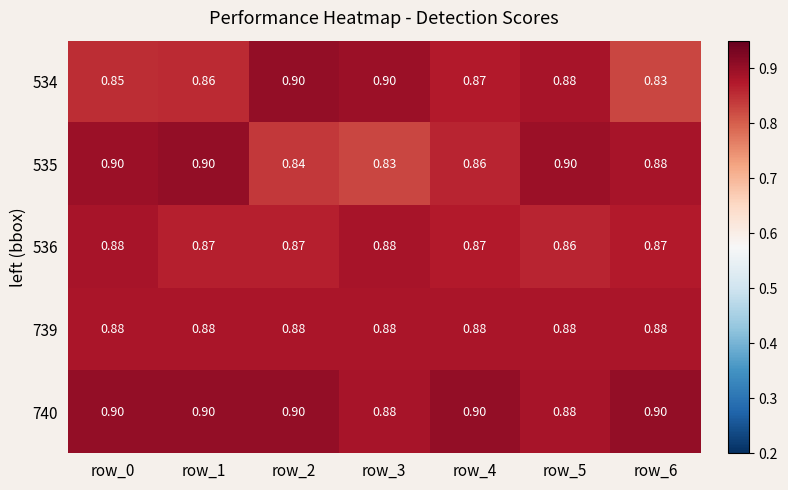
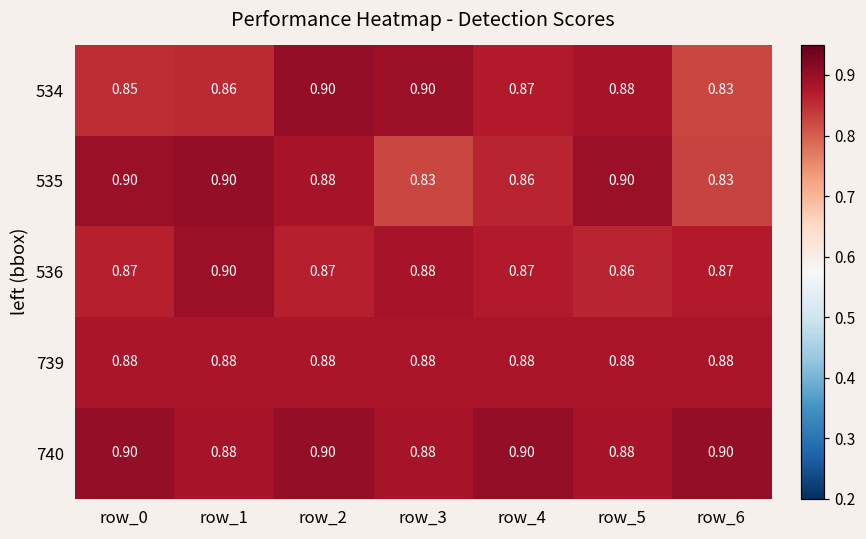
  {
    "534": {
      "row_0": 0.85,
      "row_1": 0.86,
      "row_2": 0.90,
      "row_3": 0.90,
      "row_4": 0.87,
      "row_5": 0.88,
      "row_6": 0.83
    },
    "535": {
      "row_0": 0.90,
      "row_1": 0.90,
-     "row_2": 0.84,
+     "row_2": 0.88,
      "row_3": 0.83,
      "row_4": 0.86,
      "row_5": 0.90,
-     "row_6": 0.88
+     "row_6": 0.83
    },
    "536": {
-     "row_0": 0.88,
-     "row_1": 0.87,
+     "row_0": 0.87,
+     "row_1": 0.90,
      "row_2": 0.87,
      "row_3": 0.88,
      "row_4": 0.87,
      "row_5": 0.86,
      "row_6": 0.87
    },
    "739": {
      "row_0": 0.88,
      "row_1": 0.88,
      "row_2": 0.88,
      "row_3": 0.88,
      "row_4": 0.88,
      "row_5": 0.88,
      "row_6": 0.88
    },
    "740": {
      "row_0": 0.90,
-     "row_1": 0.90,
+     "row_1": 0.88,
      "row_2": 0.90,
      "row_3": 0.88,
      "row_4": 0.90,
      "row_5": 0.88,
      "row_6": 0.90
    }
  }
